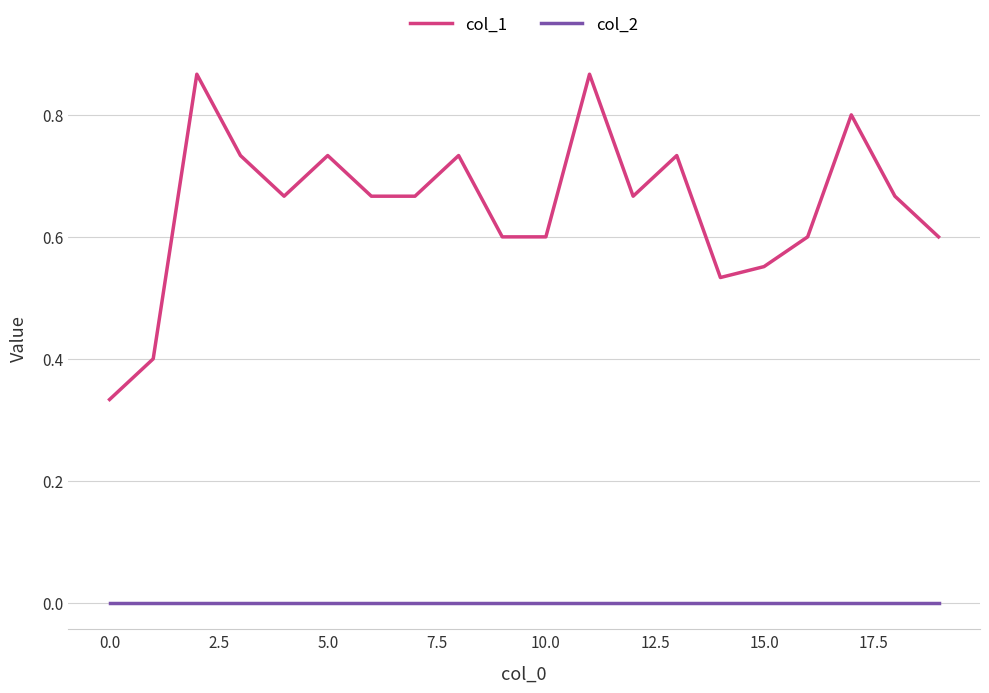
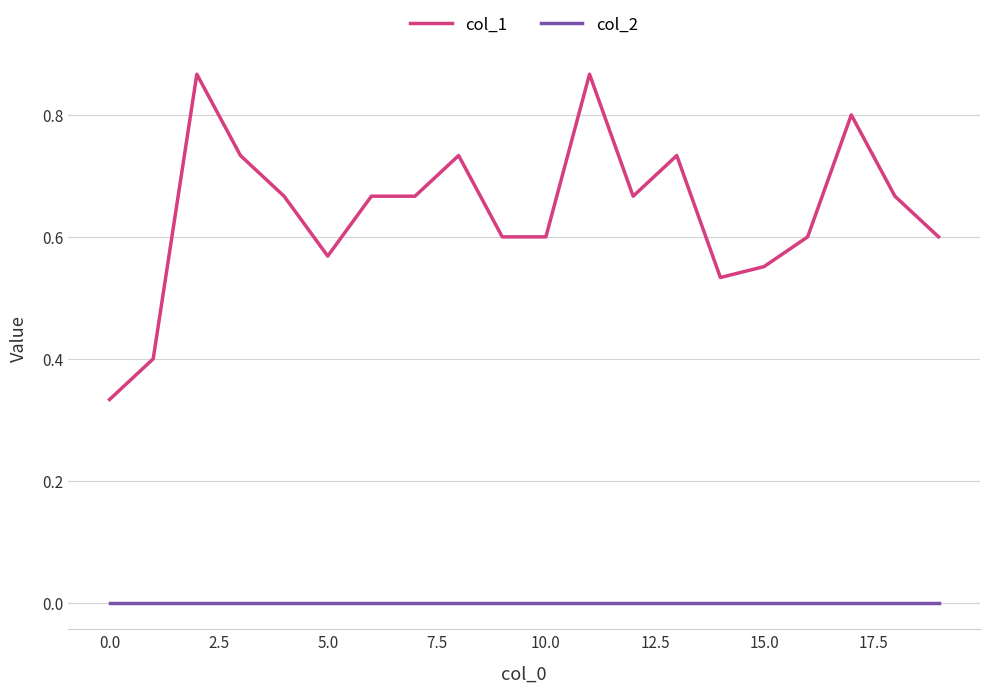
  {
    "col_1": {
      "0.0": 0.33,
-     "5.0": 0.73,
+     "5.0": 0.57,
      "10.0": 0.60,
      "15.0": 0.55
    },
    "col_2": {
      "0.0": 0.00,
      "5.0": 0.00,
      "10.0": 0.00,
      "15.0": 0.00
    }
  }
